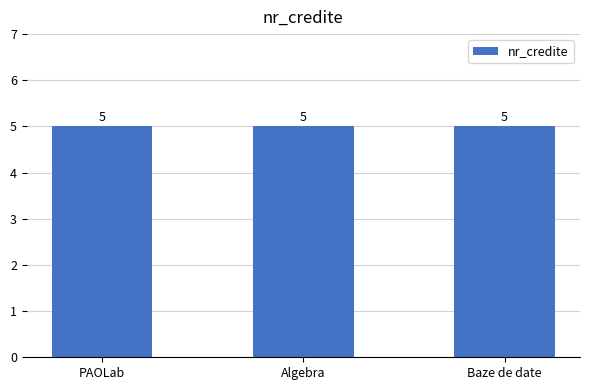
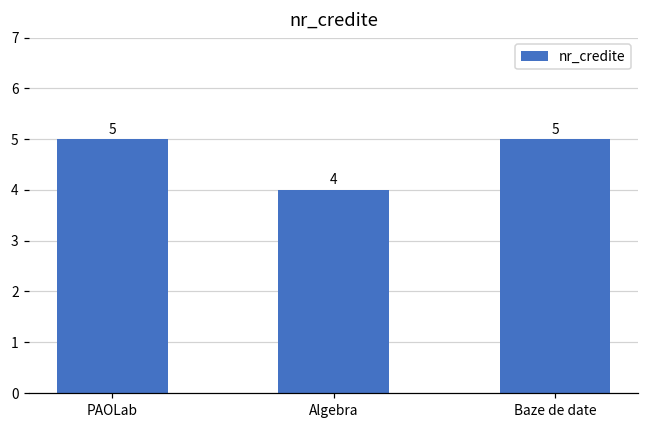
  {
    "PAOLab": 5,
-   "Algebra": 5,
+   "Algebra": 4,
    "Baze de date": 5
  }
